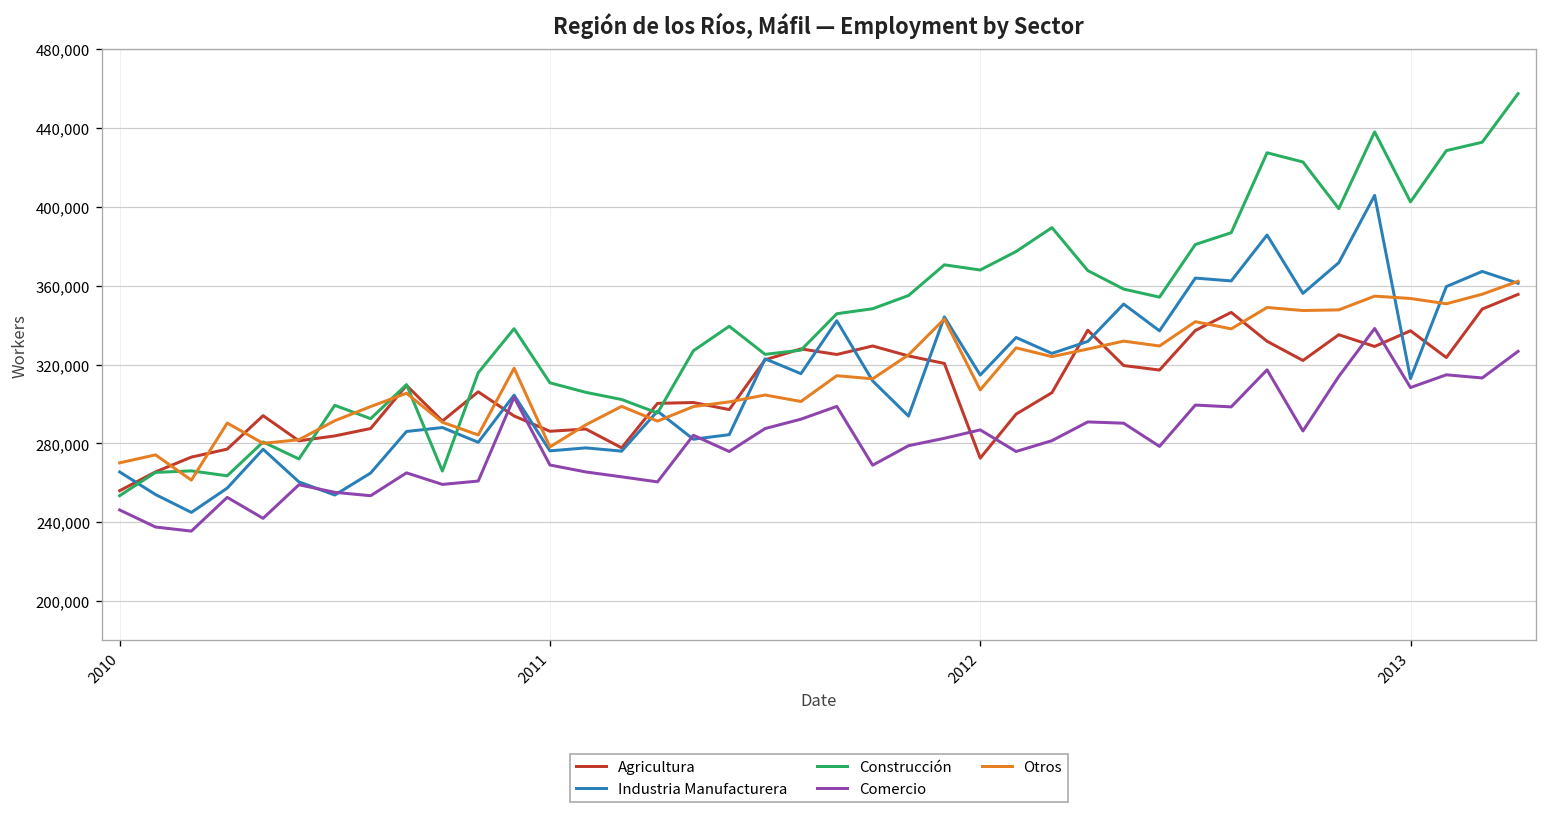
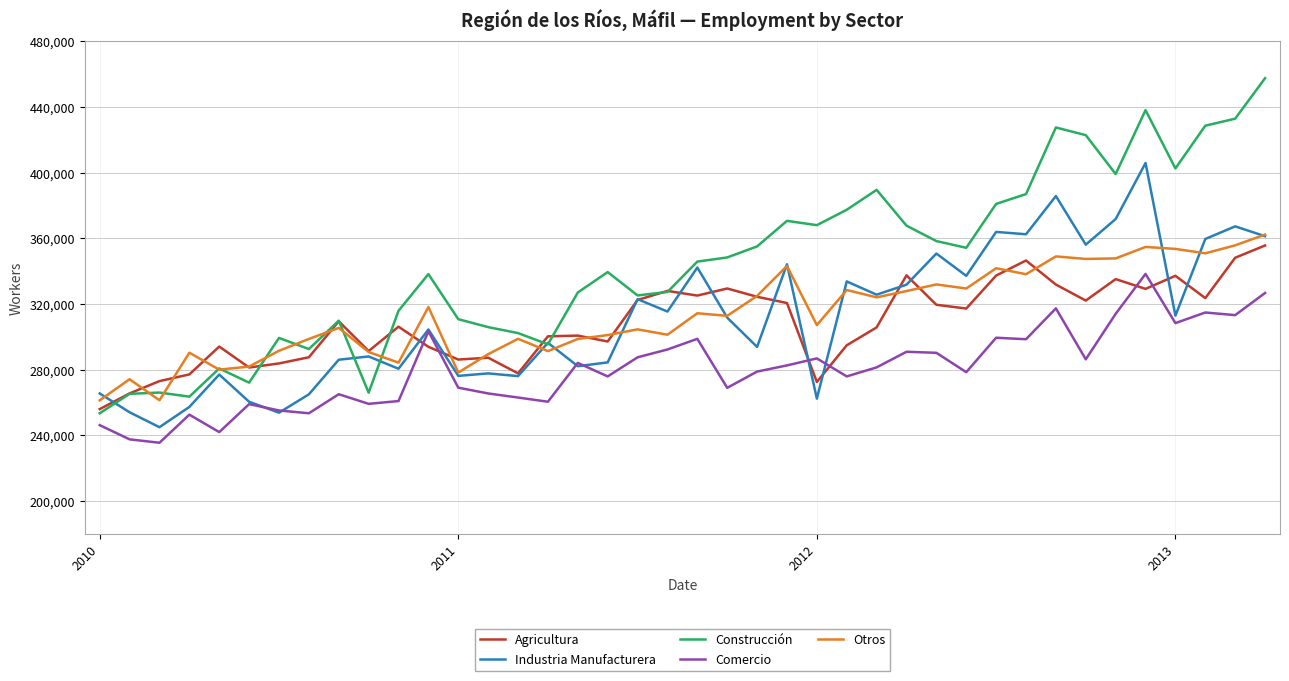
  {
    "Agricultura": {
      "2010": "256,000",
      "2011": "286,000",
      "2012": "272,000",
      "2013": "337,000"
    },
    "Industria Manufacturera": {
      "2010": "265,000",
      "2011": "276,000",
-     "2012": "315,000",
+     "2012": "262,000",
      "2013": "313,000"
    },
    "Construcción": {
      "2010": "253,000",
      "2011": "311,000",
      "2012": "368,000",
      "2013": "403,000"
    },
    "Comercio": {
      "2010": "246,000",
      "2011": "269,000",
      "2012": "287,000",
      "2013": "308,000"
    },
    "Otros": {
-     "2010": "270,000",
+     "2010": "261,000",
      "2011": "278,000",
      "2012": "307,000",
      "2013": "354,000"
    }
  }
